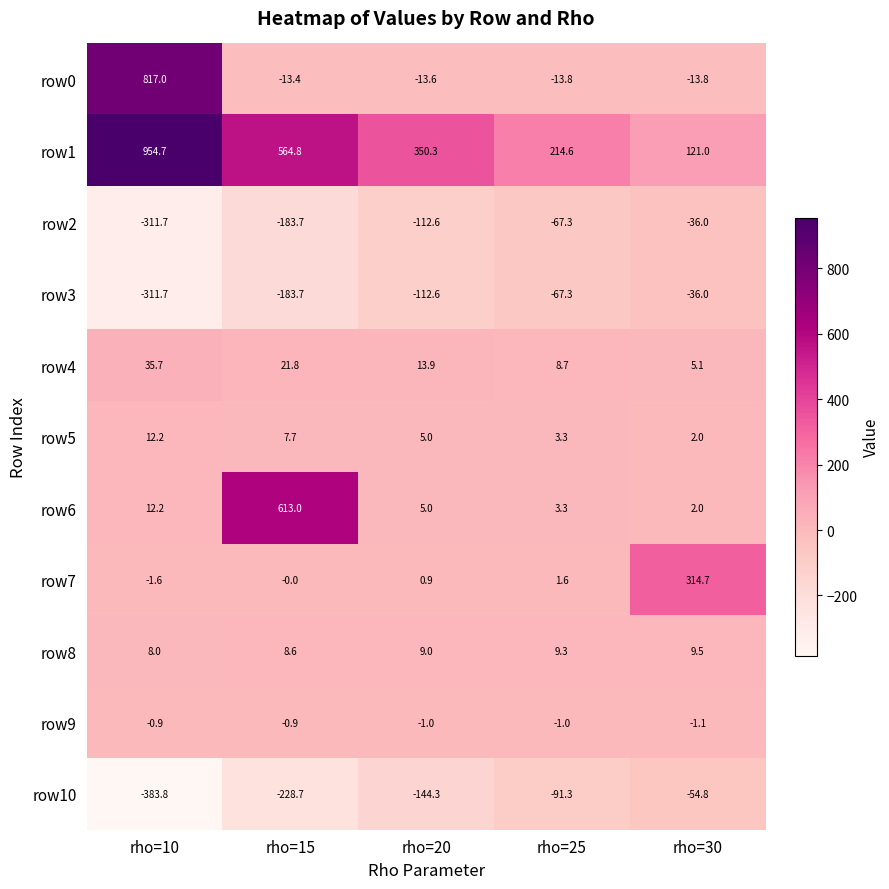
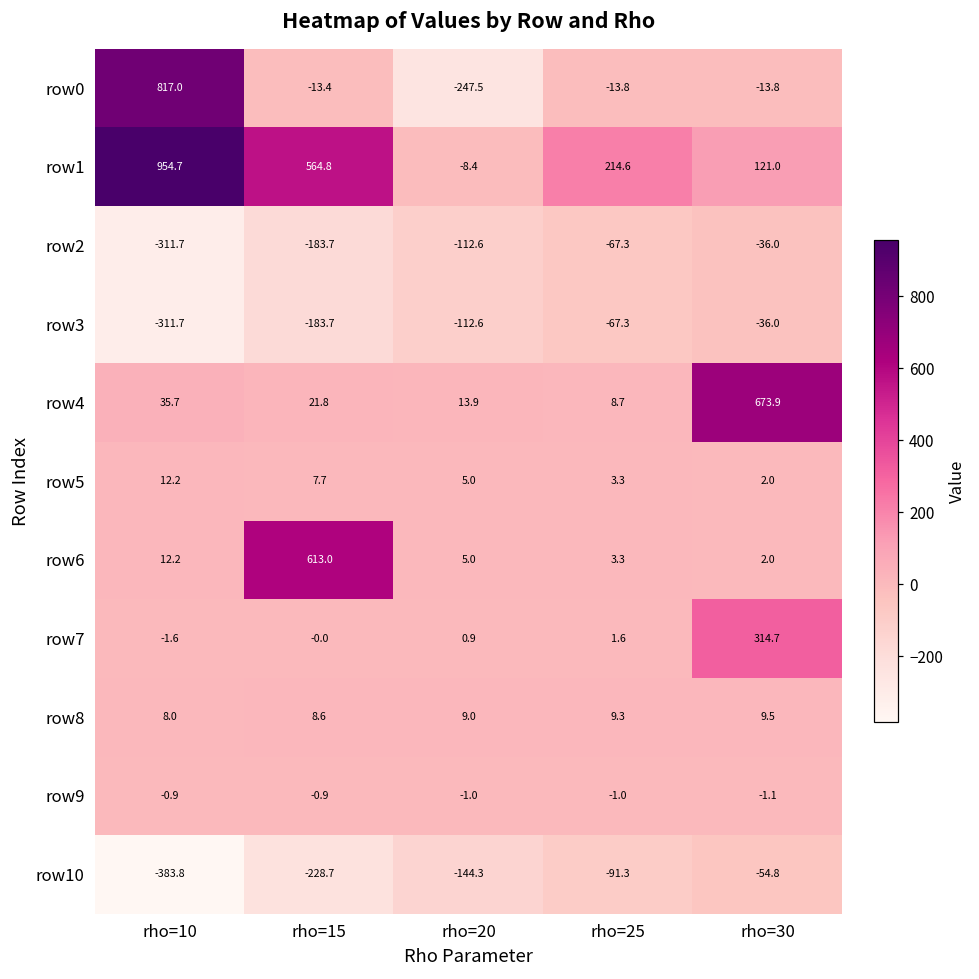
  {
    "row0": {
      "rho=10": 817.0,
      "rho=15": -13.4,
-     "rho=20": -13.6,
+     "rho=20": -247.5,
      "rho=25": -13.8,
      "rho=30": -13.8
    },
    "row1": {
      "rho=10": 954.7,
      "rho=15": 564.8,
-     "rho=20": 350.3,
+     "rho=20": -8.4,
      "rho=25": 214.6,
      "rho=30": 121.0
    },
    "row2": {
      "rho=10": -311.7,
      "rho=15": -183.7,
      "rho=20": -112.6,
      "rho=25": -67.3,
      "rho=30": -36.0
    },
    "row3": {
      "rho=10": -311.7,
      "rho=15": -183.7,
      "rho=20": -112.6,
      "rho=25": -67.3,
      "rho=30": -36.0
    },
    "row4": {
      "rho=10": 35.7,
      "rho=15": 21.8,
      "rho=20": 13.9,
      "rho=25": 8.7,
-     "rho=30": 5.1
+     "rho=30": 673.9
    },
    "row5": {
      "rho=10": 12.2,
      "rho=15": 7.7,
      "rho=20": 5.0,
      "rho=25": 3.3,
      "rho=30": 2.0
    },
    "row6": {
      "rho=10": 12.2,
      "rho=15": 613.0,
      "rho=20": 5.0,
      "rho=25": 3.3,
      "rho=30": 2.0
    },
    "row7": {
      "rho=10": -1.6,
      "rho=15": -0.0,
      "rho=20": 0.9,
      "rho=25": 1.6,
      "rho=30": 314.7
    },
    "row8": {
      "rho=10": 8.0,
      "rho=15": 8.6,
      "rho=20": 9.0,
      "rho=25": 9.3,
      "rho=30": 9.5
    },
    "row9": {
      "rho=10": -0.9,
      "rho=15": -0.9,
      "rho=20": -1.0,
      "rho=25": -1.0,
      "rho=30": -1.1
    },
    "row10": {
      "rho=10": -383.8,
      "rho=15": -228.7,
      "rho=20": -144.3,
      "rho=25": -91.3,
      "rho=30": -54.8
    }
  }
